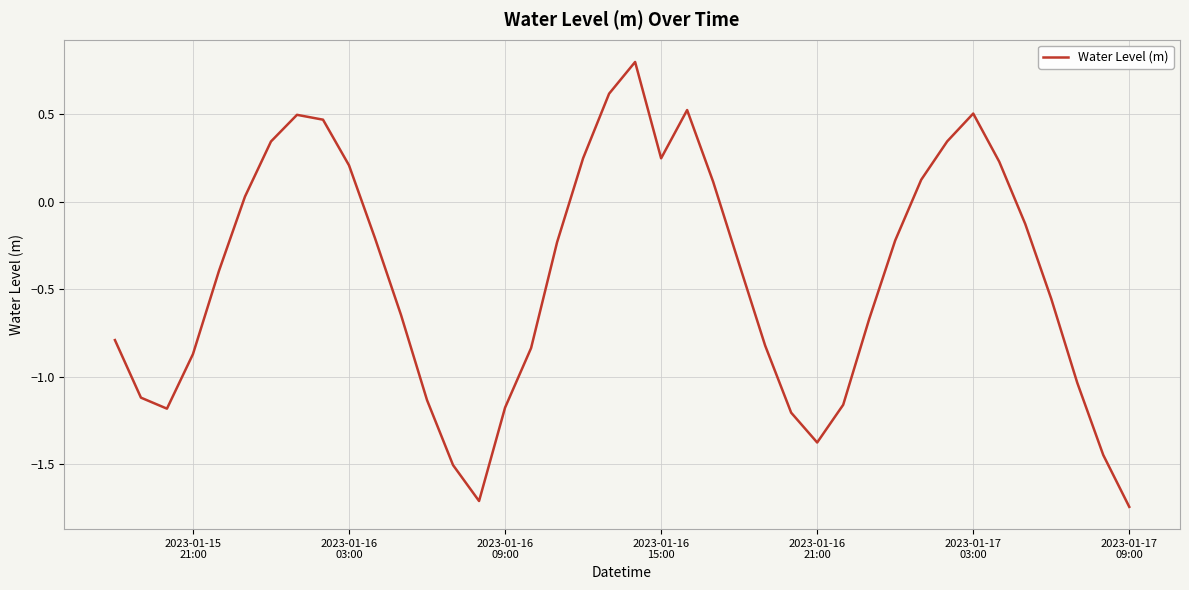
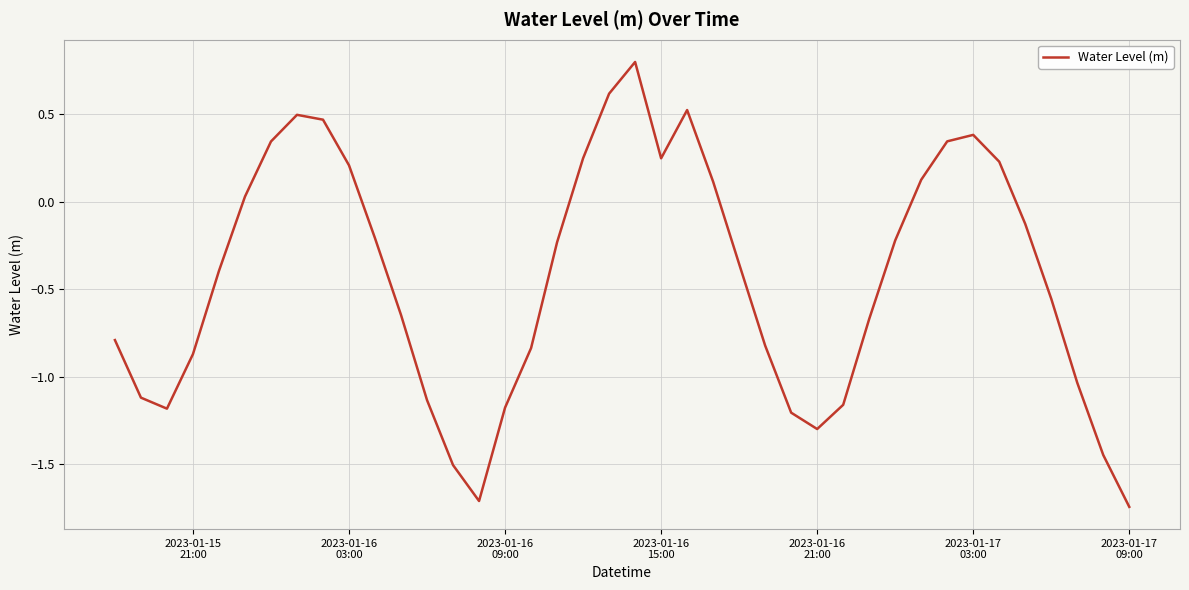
  {
    "2023-01-15 21:00": -0.87,
    "2023-01-16 03:00": 0.21,
    "2023-01-16 09:00": -1.18,
    "2023-01-16 15:00": 0.25,
-   "2023-01-16 21:00": -1.38,
-   "2023-01-17 03:00": 0.50,
+   "2023-01-16 21:00": -1.30,
+   "2023-01-17 03:00": 0.38,
    "2023-01-17 09:00": -1.74
  }
